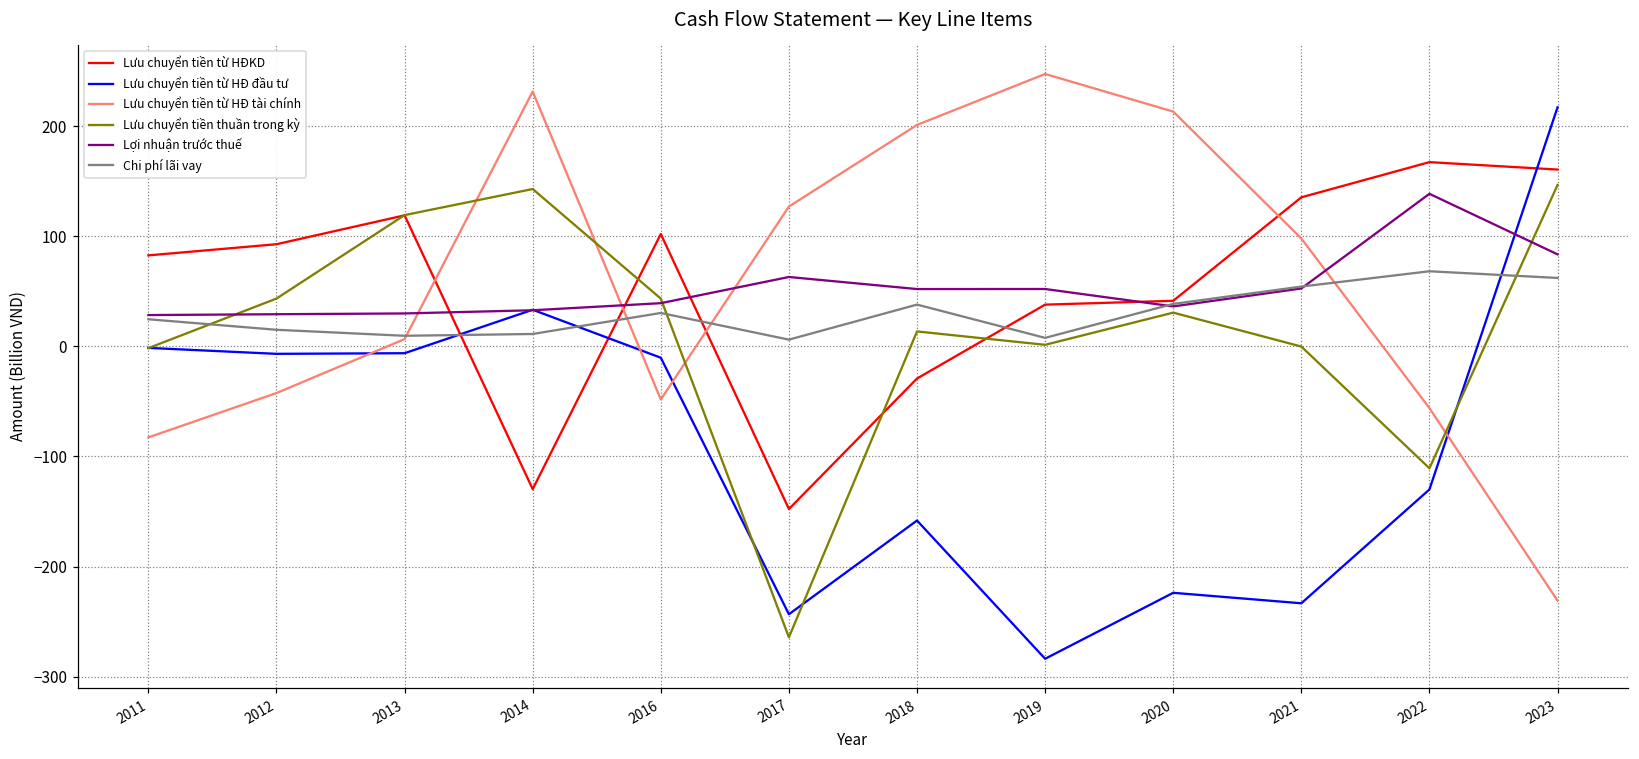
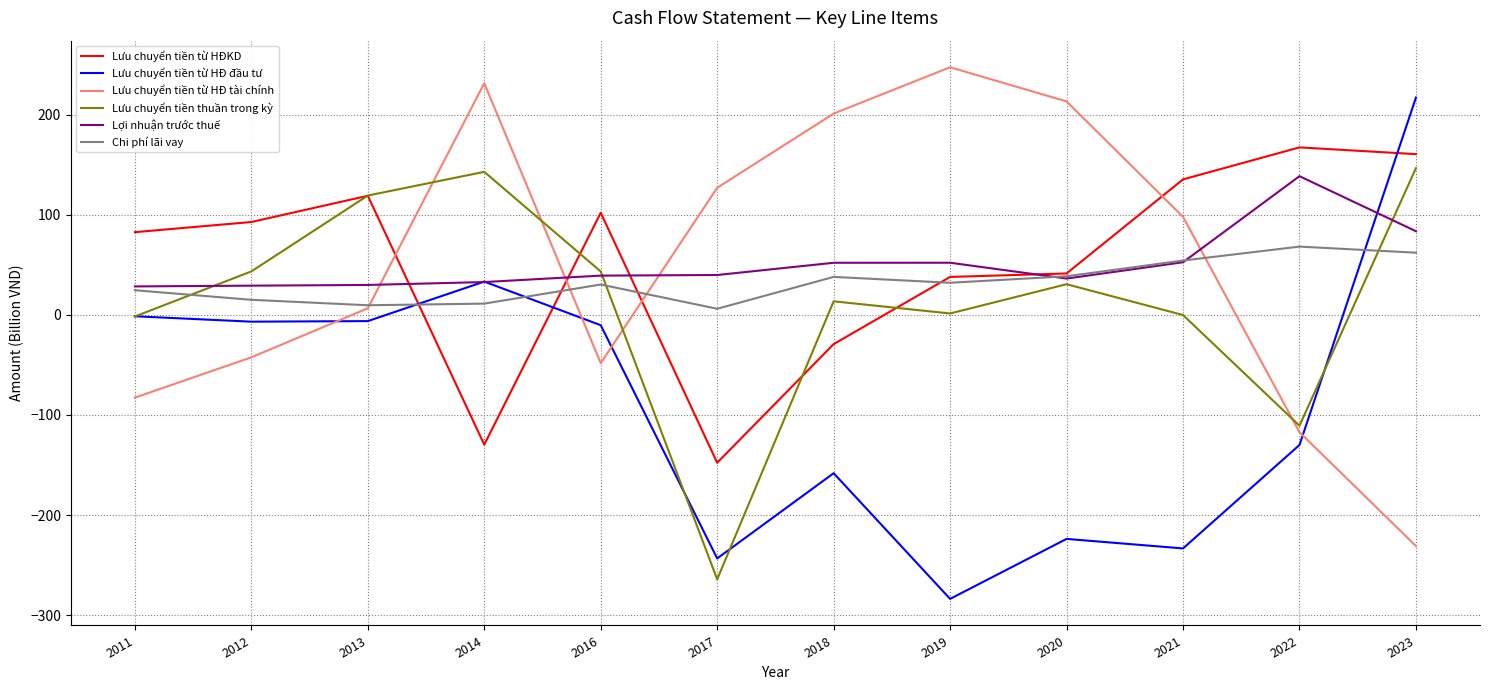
  {
    "Lưu chuyển tiền từ HĐKD": {
      "2011": 83,
      "2012": 93,
      "2014": -130,
      "2016": 102,
      "2017": -148,
      "2018": -29,
      "2019": 38,
      "2020": 41,
      "2021": 135,
      "2022": 167,
      "2023": 160
    },
    "Lưu chuyển tiền từ HĐ đầu tư": {
      "2012": -7,
      "2013": -6,
      "2016": -10,
      "2017": -243,
      "2018": -158,
      "2019": -284,
      "2020": -224,
      "2021": -233,
      "2022": -130,
      "2023": 217
    },
    "Lưu chuyển tiền từ HĐ tài chính": {
      "2011": -83,
      "2012": -42,
      "2013": 7,
      "2014": 231,
      "2016": -48,
      "2017": 127,
      "2018": 201,
      "2019": 247,
      "2020": 213,
      "2021": 98,
-     "2022": -56,
+     "2022": -117,
      "2023": -231
    },
    "Lưu chuyển tiền thuần trong kỳ": {
      "2012": 43,
      "2014": 143,
      "2016": 43,
      "2017": -264,
      "2018": 13,
      "2019": 1,
      "2020": 31,
      "2021": 0,
      "2022": -111,
      "2023": 146
    },
    "Lợi nhuận trước thuế": {
      "2011": 28,
      "2012": 29,
      "2013": 30,
      "2016": 39,
-     "2017": 63,
+     "2017": 40,
      "2018": 52,
      "2019": 52,
      "2022": 138,
      "2023": 83
    },
    "Chi phí lãi vay": {
      "2011": 25,
      "2012": 15,
      "2013": 10,
      "2014": 11,
      "2016": 30,
      "2017": 6,
      "2018": 38,
-     "2019": 8,
+     "2019": 32,
      "2022": 68,
      "2023": 62
    }
  }
